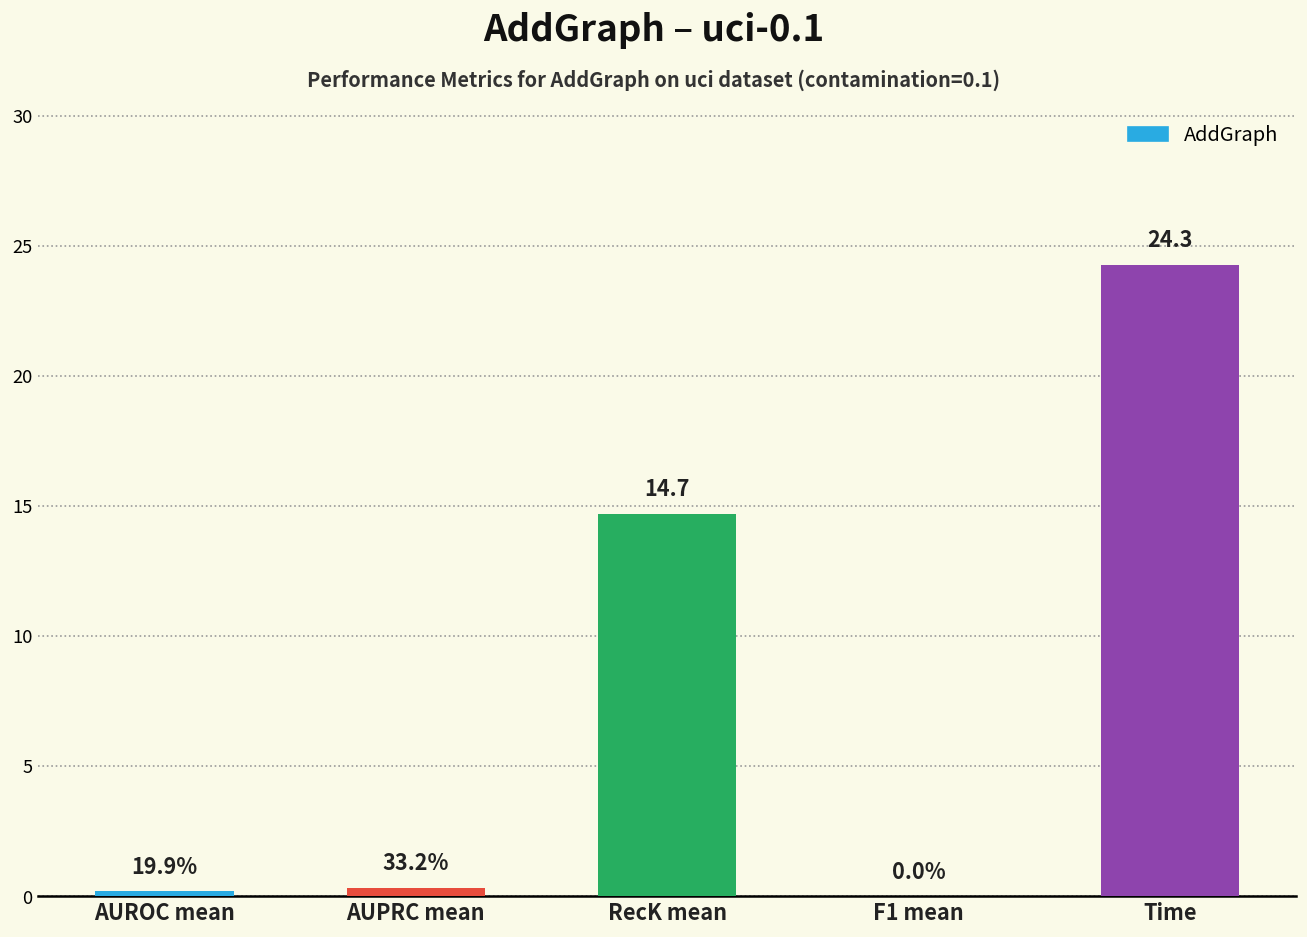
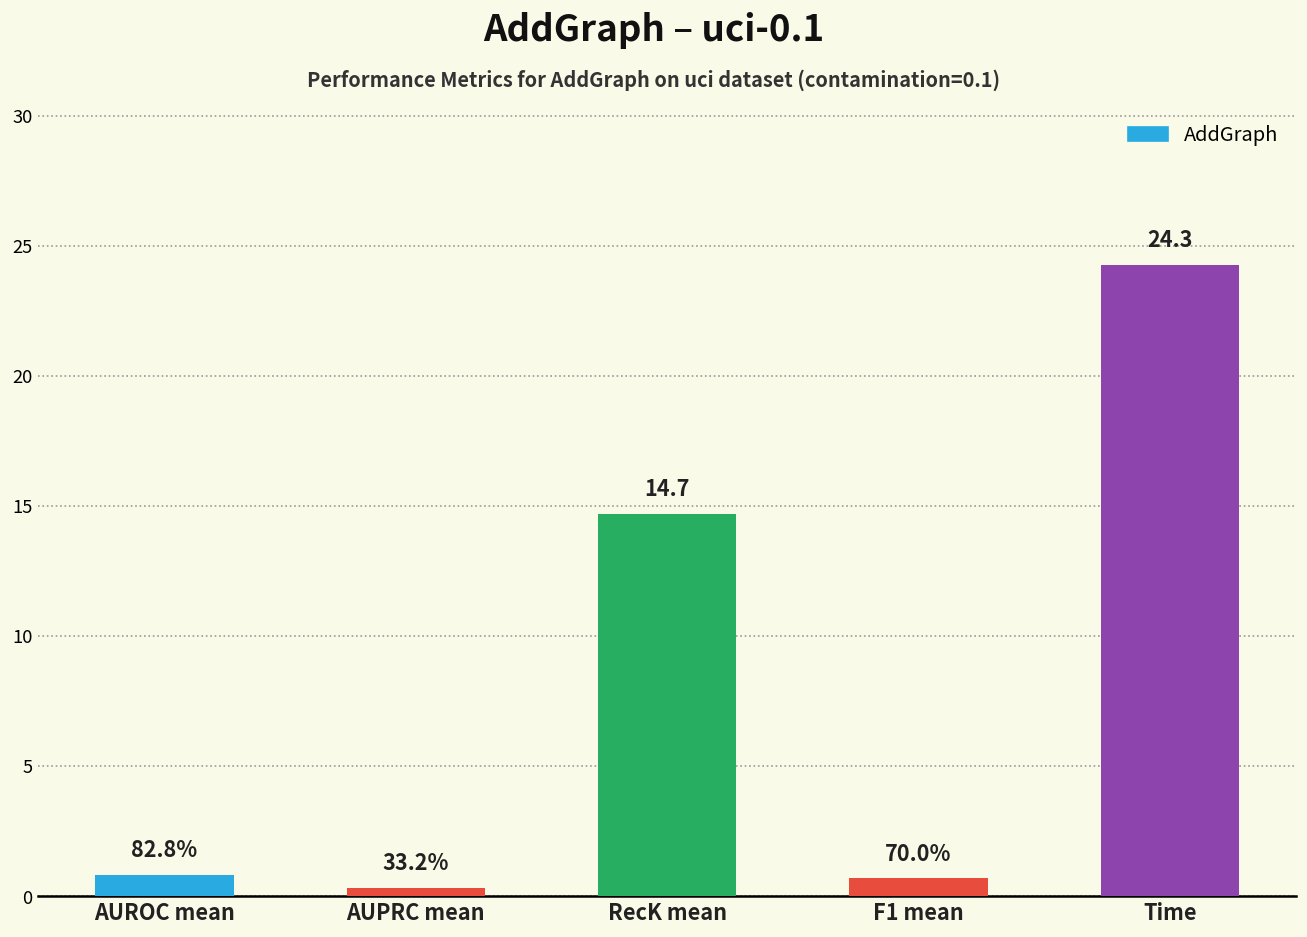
  {
-   "AUROC mean": "19.9%",
+   "AUROC mean": "82.8%",
    "AUPRC mean": "33.2%",
    "RecK mean": "14.7",
-   "F1 mean": "0.0%",
+   "F1 mean": "70.0%",
    "Time": "24.3"
  }
